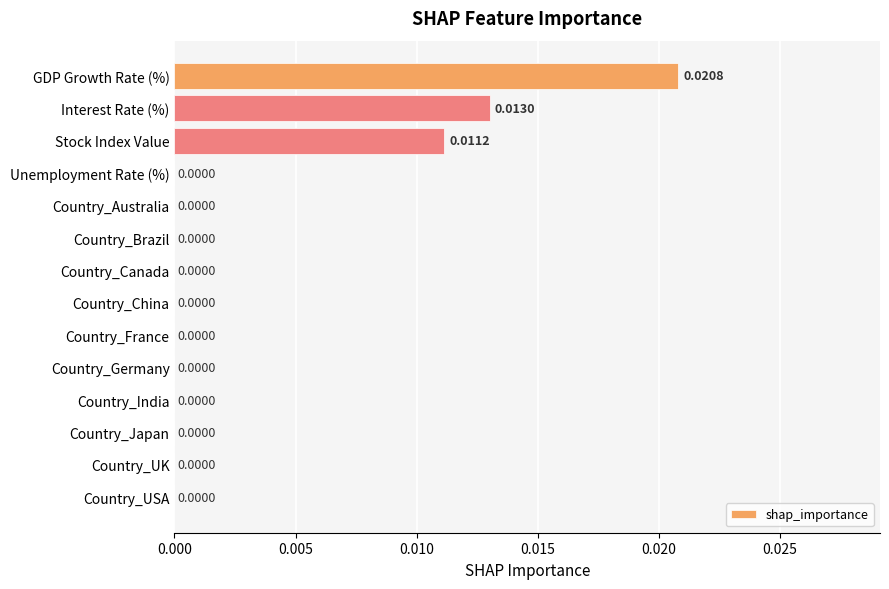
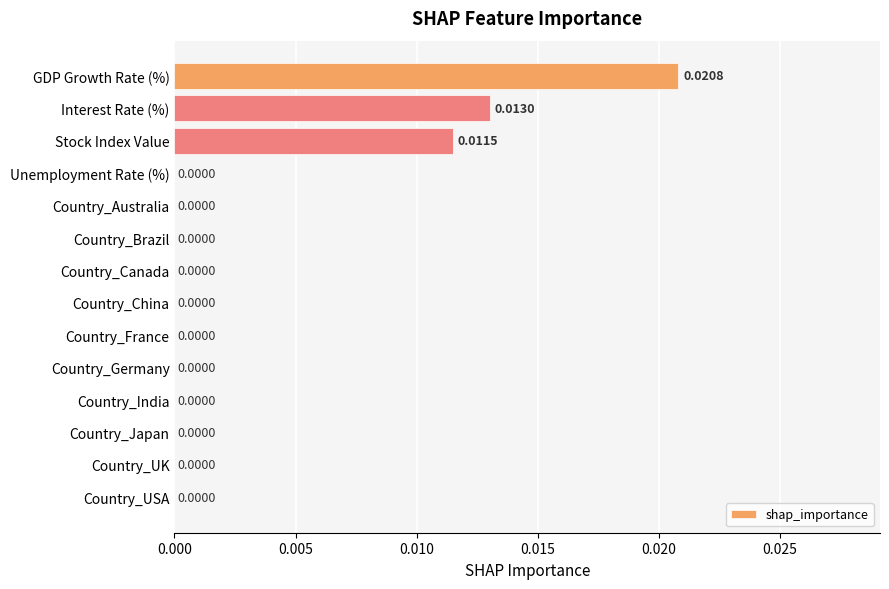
  {
    "GDP Growth Rate (%)": 0.0208,
    "Interest Rate (%)": 0.0130,
-   "Stock Index Value": 0.0112,
+   "Stock Index Value": 0.0115,
    "Unemployment Rate (%)": 0.0000,
    "Country_Australia": 0.0000,
    "Country_Brazil": 0.0000,
    "Country_Canada": 0.0000,
    "Country_China": 0.0000,
    "Country_France": 0.0000,
    "Country_Germany": 0.0000,
    "Country_India": 0.0000,
    "Country_Japan": 0.0000,
    "Country_UK": 0.0000,
    "Country_USA": 0.0000
  }
